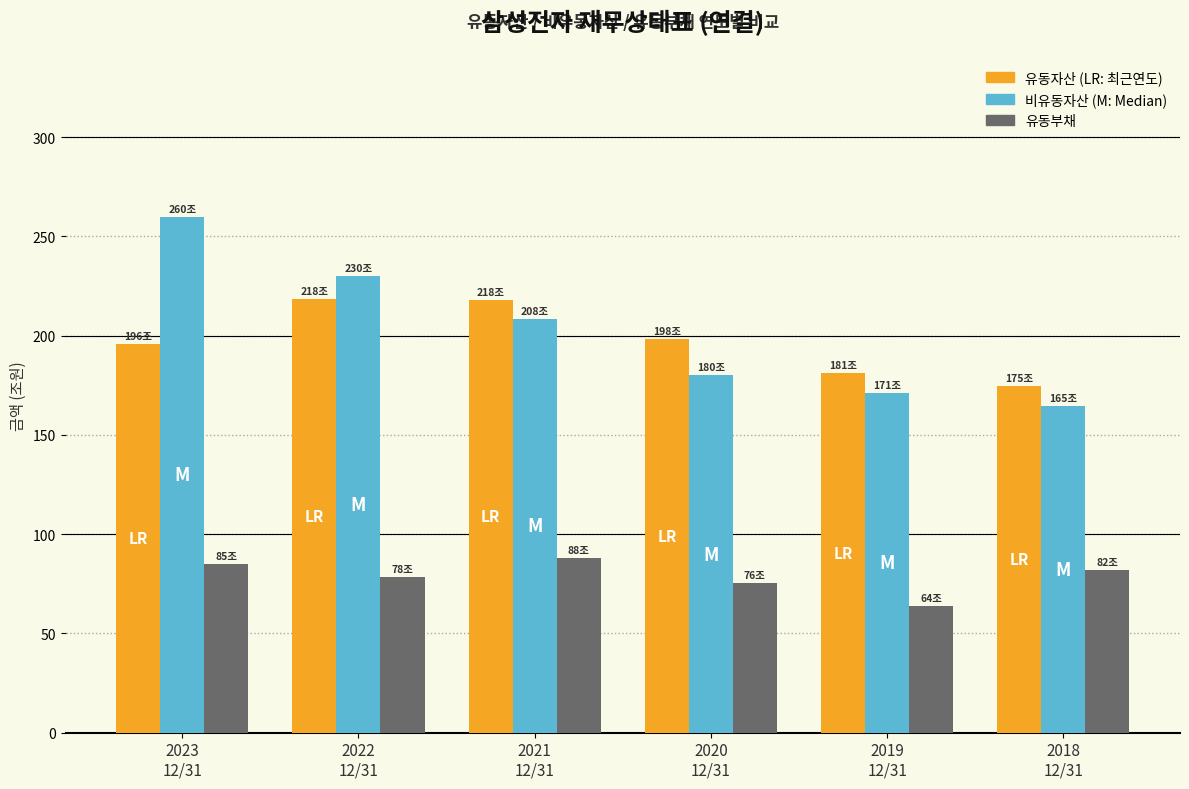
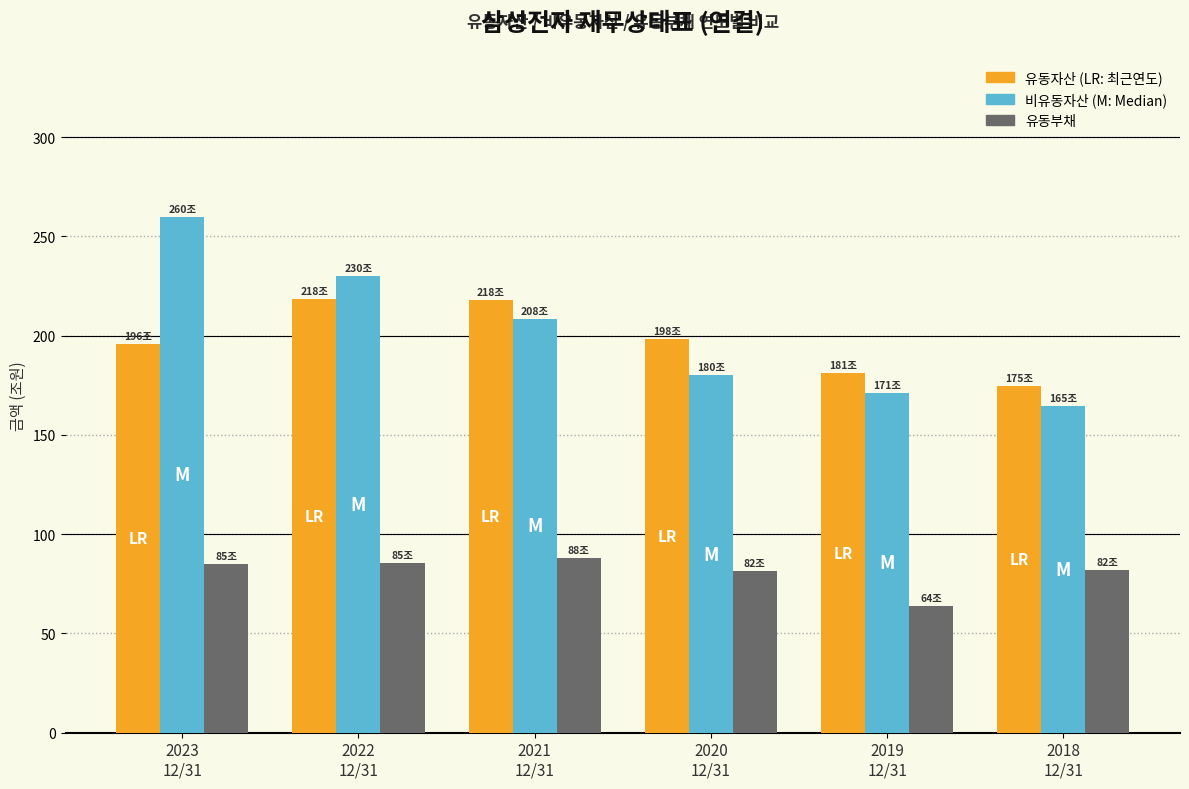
  {
    "유동부채": {
      "2023 12/31": "85조",
-     "2022 12/31": "78조",
+     "2022 12/31": "85조",
      "2021 12/31": "88조",
-     "2020 12/31": "76조",
+     "2020 12/31": "82조",
      "2019 12/31": "64조",
      "2018 12/31": "82조"
    }
  }
